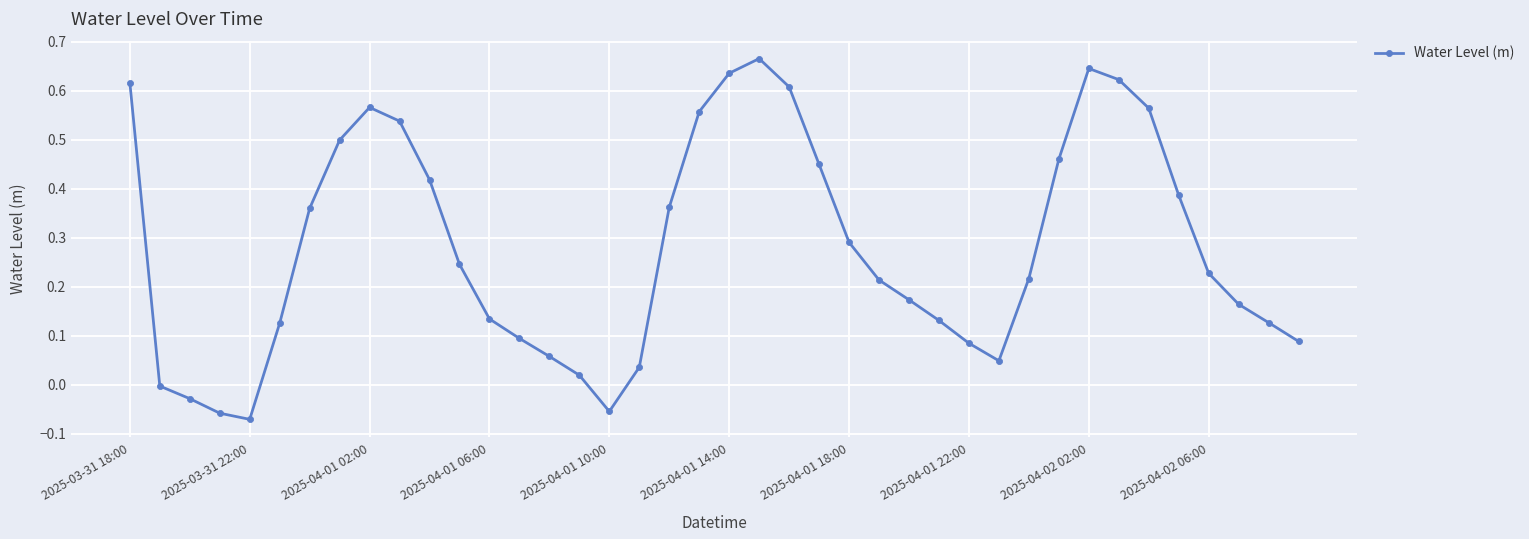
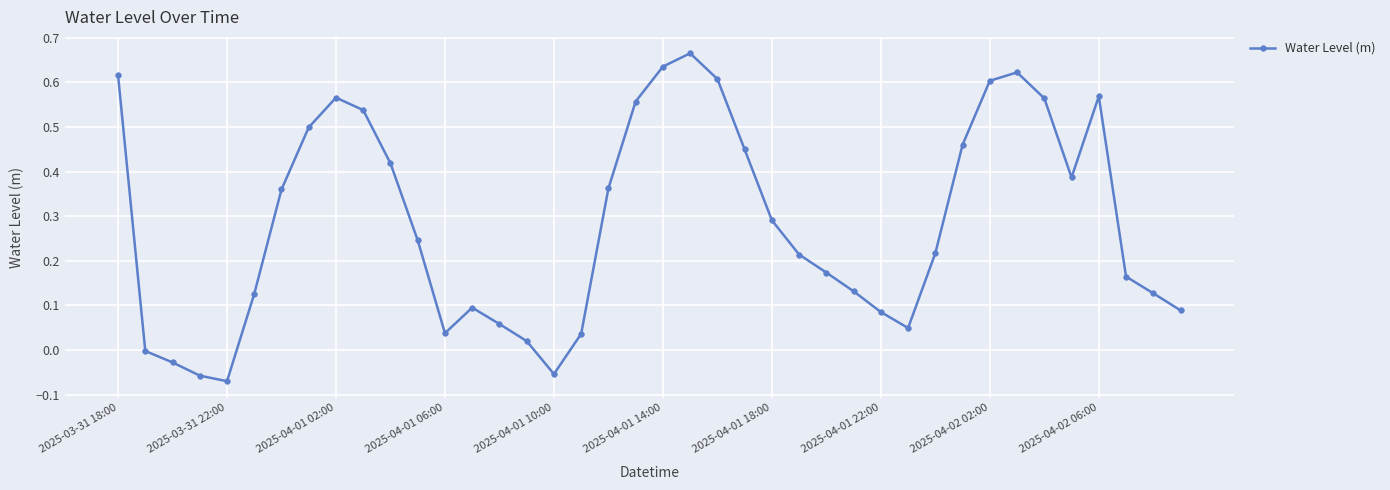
  {
    "2025-03-31 18:00": 0.62,
    "2025-03-31 22:00": -0.07,
    "2025-04-01 02:00": 0.57,
-   "2025-04-01 06:00": 0.13,
+   "2025-04-01 06:00": 0.04,
    "2025-04-01 10:00": -0.05,
    "2025-04-01 14:00": 0.64,
    "2025-04-01 18:00": 0.29,
    "2025-04-01 22:00": 0.09,
-   "2025-04-02 02:00": 0.65,
-   "2025-04-02 06:00": 0.23
+   "2025-04-02 02:00": 0.60,
+   "2025-04-02 06:00": 0.57
  }
